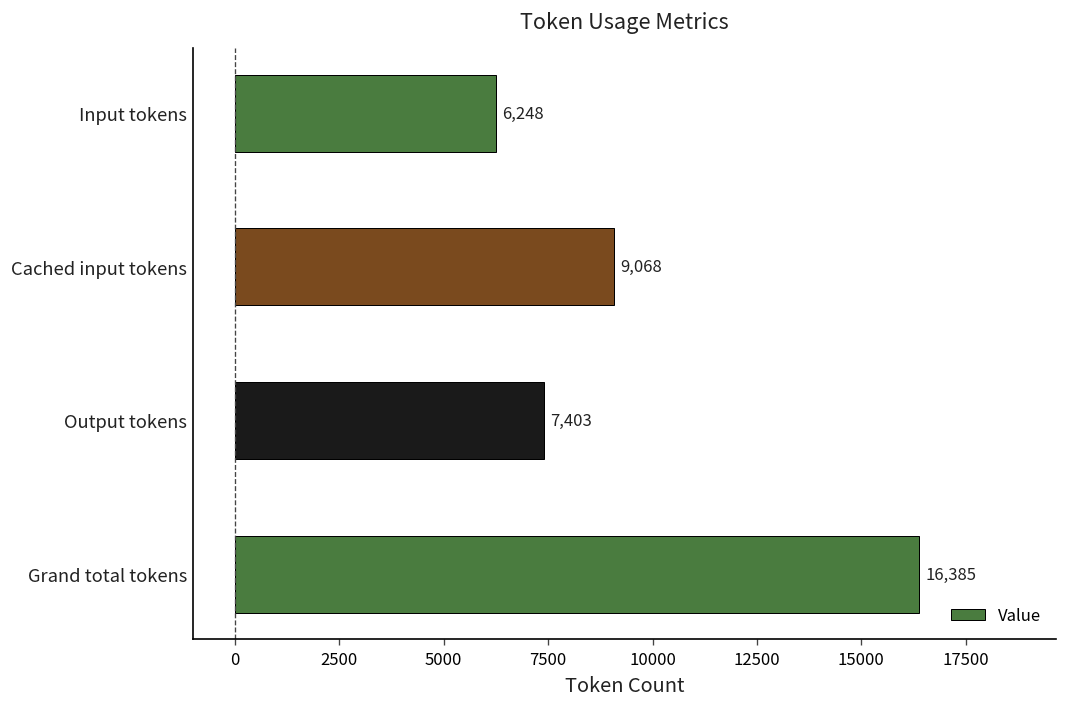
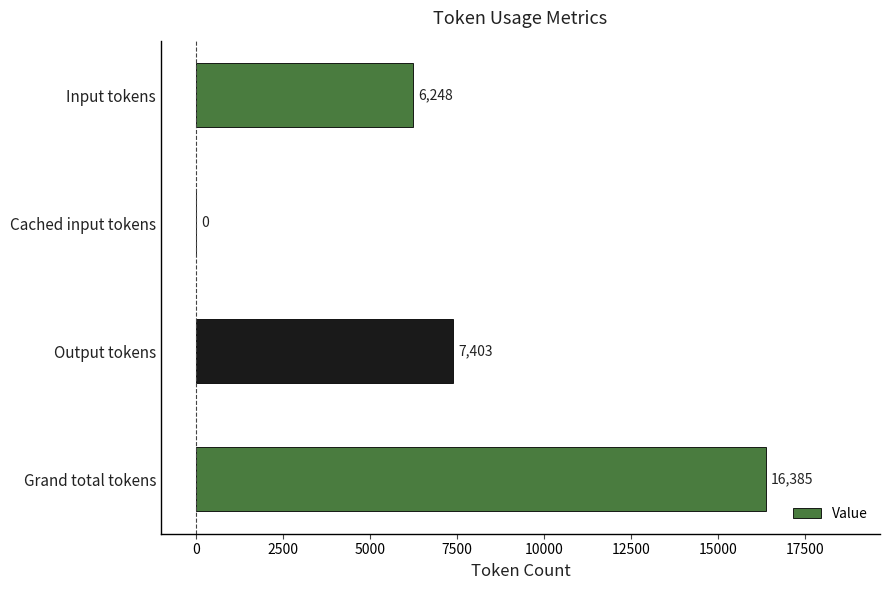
  {
    "Input tokens": "6,248",
-   "Cached input tokens": "9,068",
+   "Cached input tokens": "0",
    "Output tokens": "7,403",
    "Grand total tokens": "16,385"
  }
